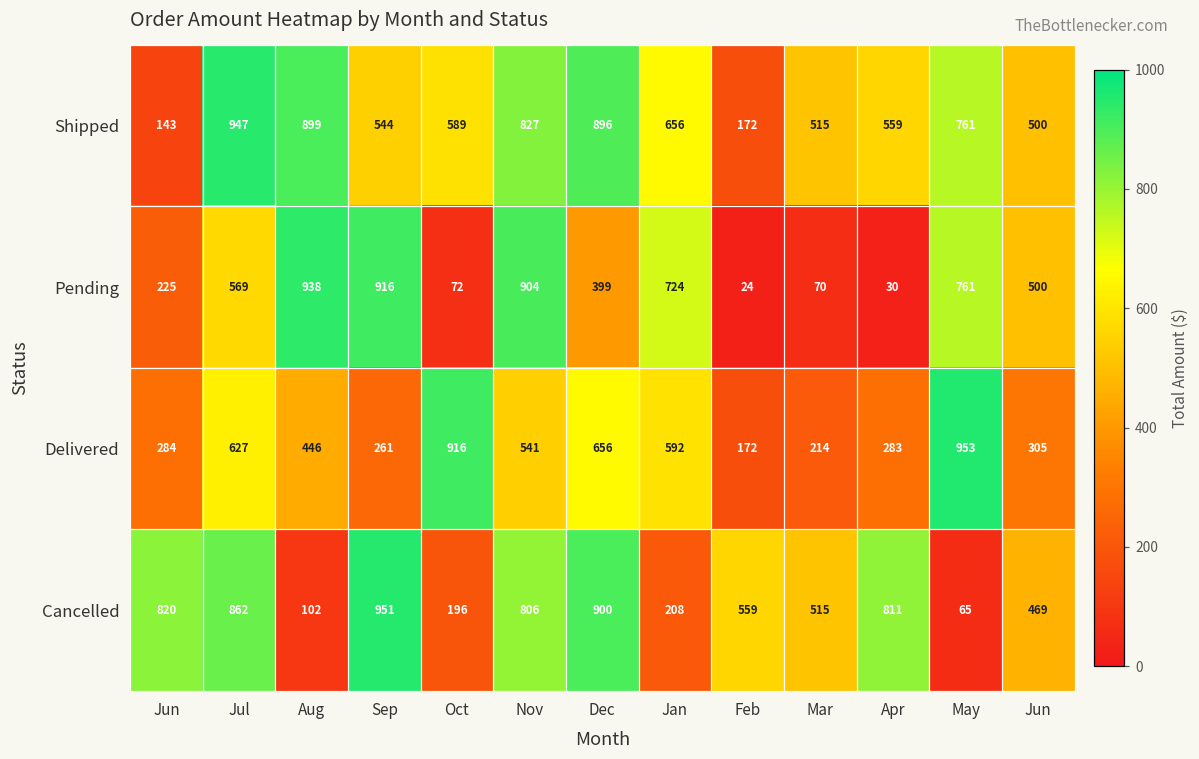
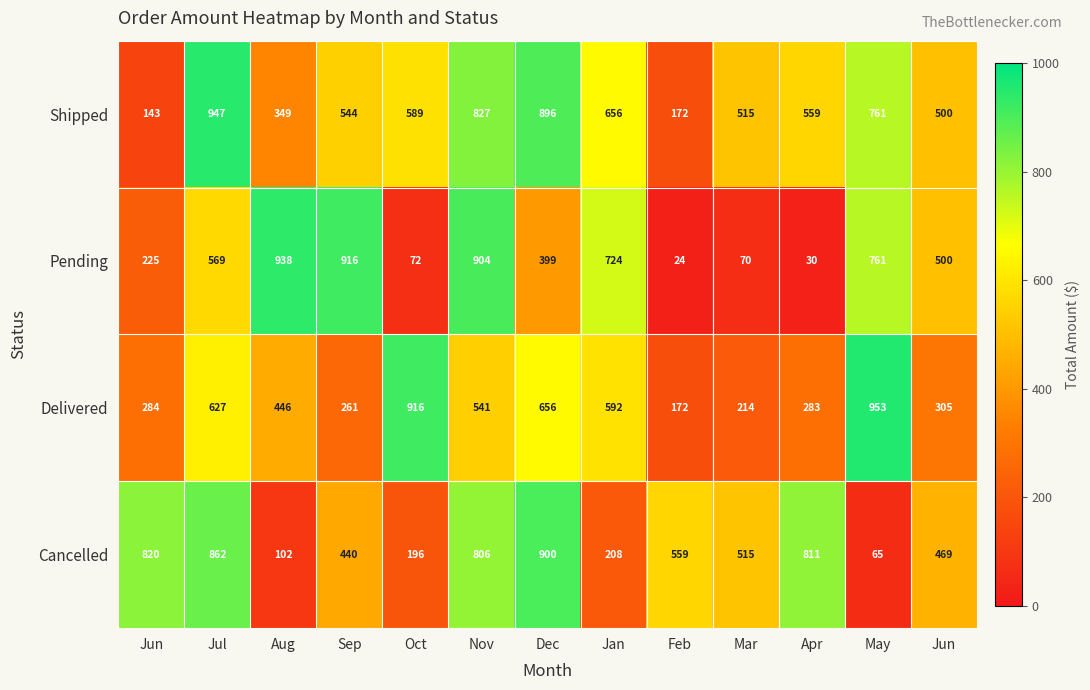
  {
    "Shipped": {
      "Jul": 947,
-     "Aug": 899,
+     "Aug": 349,
      "Sep": 544,
      "Oct": 589,
      "Nov": 827,
      "Dec": 896,
      "Jan": 656,
      "Feb": 172,
      "Mar": 515,
      "Apr": 559,
      "May": 761
    },
    "Pending": {
      "Jul": 569,
      "Aug": 938,
      "Sep": 916,
      "Oct": 72,
      "Nov": 904,
      "Dec": 399,
      "Jan": 724,
      "Feb": 24,
      "Mar": 70,
      "Apr": 30,
      "May": 761
    },
    "Delivered": {
      "Jul": 627,
      "Aug": 446,
      "Sep": 261,
      "Oct": 916,
      "Nov": 541,
      "Dec": 656,
      "Jan": 592,
      "Feb": 172,
      "Mar": 214,
      "Apr": 283,
      "May": 953
    },
    "Cancelled": {
      "Jul": 862,
      "Aug": 102,
-     "Sep": 951,
+     "Sep": 440,
      "Oct": 196,
      "Nov": 806,
      "Dec": 900,
      "Jan": 208,
      "Feb": 559,
      "Mar": 515,
      "Apr": 811,
      "May": 65
    }
  }
